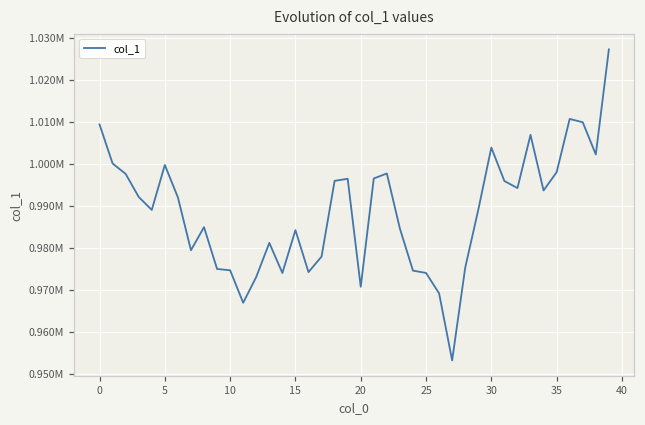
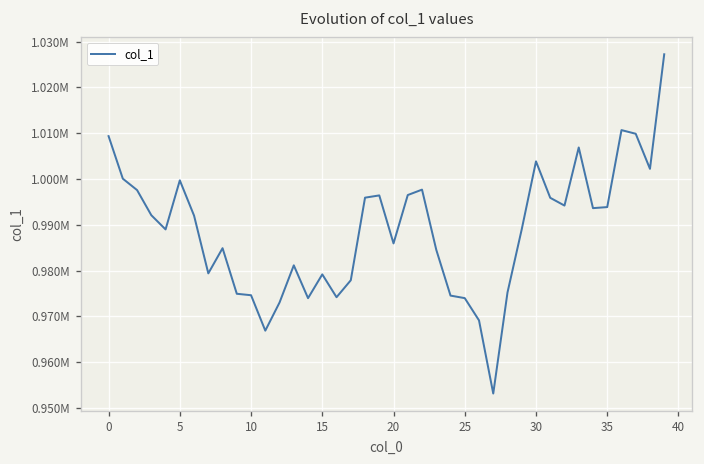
  {
    "0": 1009000,
    "5": 1000000,
    "10": 975000,
-   "15": 984000,
-   "20": 971000,
+   "15": 979000,
+   "20": 986000,
    "25": 974000,
    "30": 1004000,
-   "35": 998000
+   "35": 994000
  }
